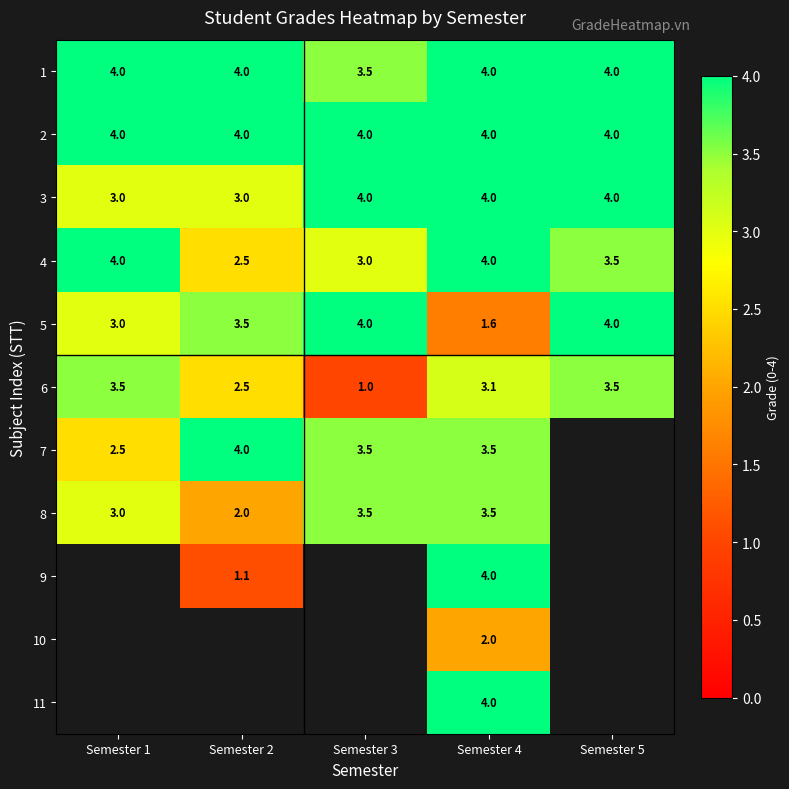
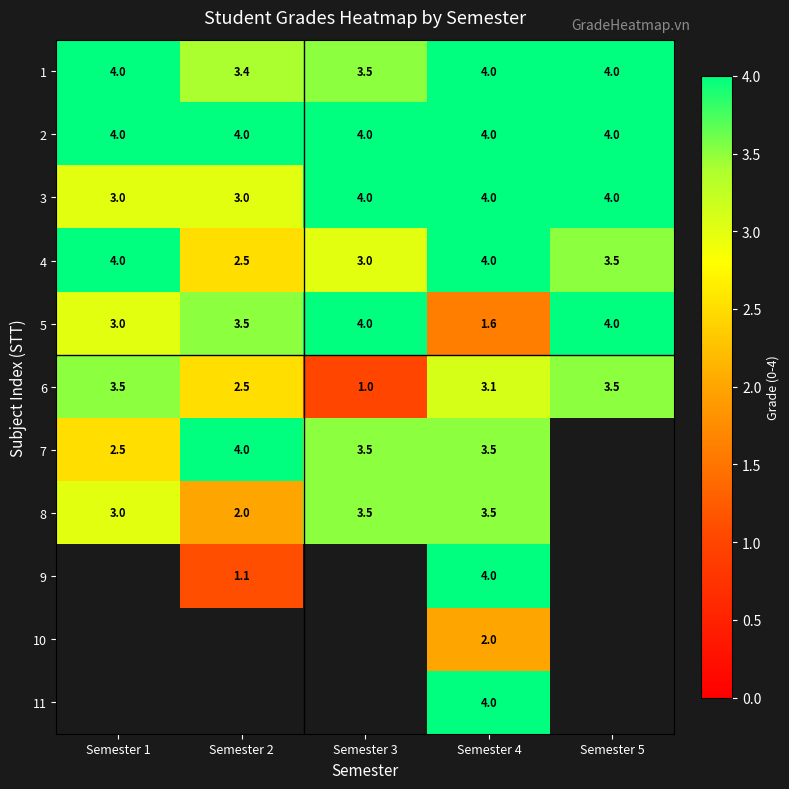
  {
    "1": {
      "Semester 1": 4.0,
-     "Semester 2": 4.0,
+     "Semester 2": 3.4,
      "Semester 3": 3.5,
      "Semester 4": 4.0,
      "Semester 5": 4.0
    },
    "2": {
      "Semester 1": 4.0,
      "Semester 2": 4.0,
      "Semester 3": 4.0,
      "Semester 4": 4.0,
      "Semester 5": 4.0
    },
    "3": {
      "Semester 1": 3.0,
      "Semester 2": 3.0,
      "Semester 3": 4.0,
      "Semester 4": 4.0,
      "Semester 5": 4.0
    },
    "4": {
      "Semester 1": 4.0,
      "Semester 2": 2.5,
      "Semester 3": 3.0,
      "Semester 4": 4.0,
      "Semester 5": 3.5
    },
    "5": {
      "Semester 1": 3.0,
      "Semester 2": 3.5,
      "Semester 3": 4.0,
      "Semester 4": 1.6,
      "Semester 5": 4.0
    },
    "6": {
      "Semester 1": 3.5,
      "Semester 2": 2.5,
      "Semester 3": 1.0,
      "Semester 4": 3.1,
      "Semester 5": 3.5
    },
    "7": {
      "Semester 1": 2.5,
      "Semester 2": 4.0,
      "Semester 3": 3.5,
      "Semester 4": 3.5
    },
    "8": {
      "Semester 1": 3.0,
      "Semester 2": 2.0,
      "Semester 3": 3.5,
      "Semester 4": 3.5
    },
    "9": {
      "Semester 2": 1.1,
      "Semester 4": 4.0
    },
    "10": {
      "Semester 4": 2.0
    },
    "11": {
      "Semester 4": 4.0
    }
  }
